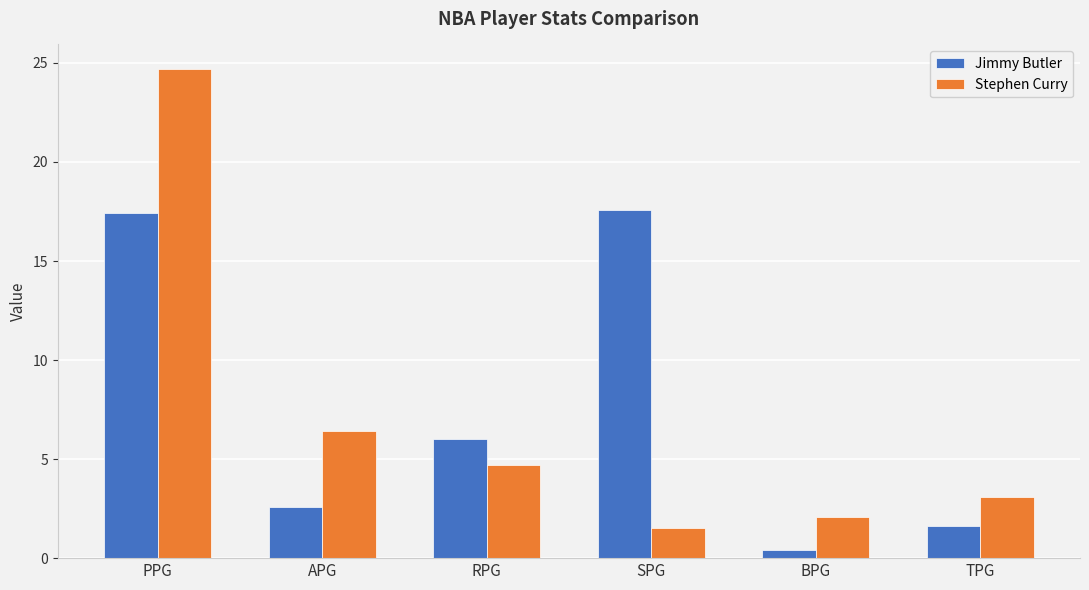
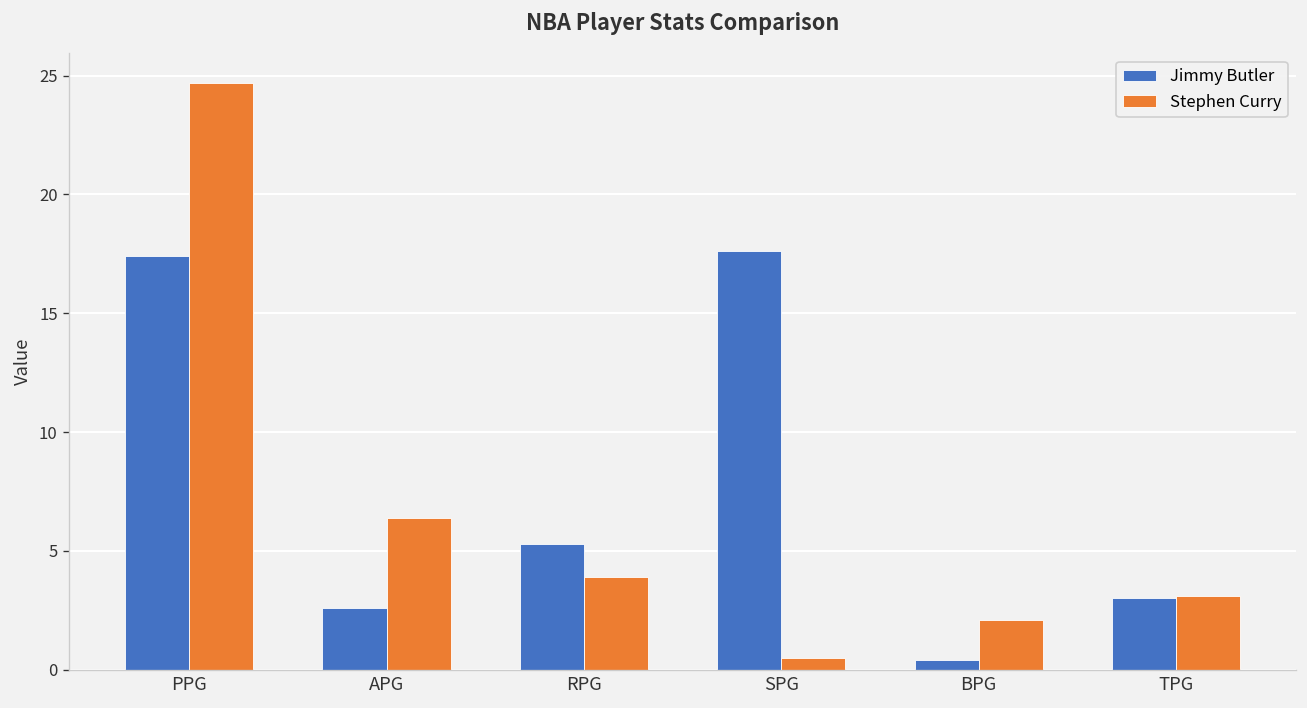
  {
    "Jimmy Butler": {
      "PPG": 17.4,
      "APG": 2.6,
-     "RPG": 6.0,
+     "RPG": 5.3,
      "SPG": 17.6,
      "BPG": 0.4,
-     "TPG": 1.6
+     "TPG": 3.0
    },
    "Stephen Curry": {
      "PPG": 24.7,
      "APG": 6.4,
-     "RPG": 4.7,
-     "SPG": 1.5,
+     "RPG": 3.9,
+     "SPG": 0.5,
      "BPG": 2.1,
      "TPG": 3.1
    }
  }
